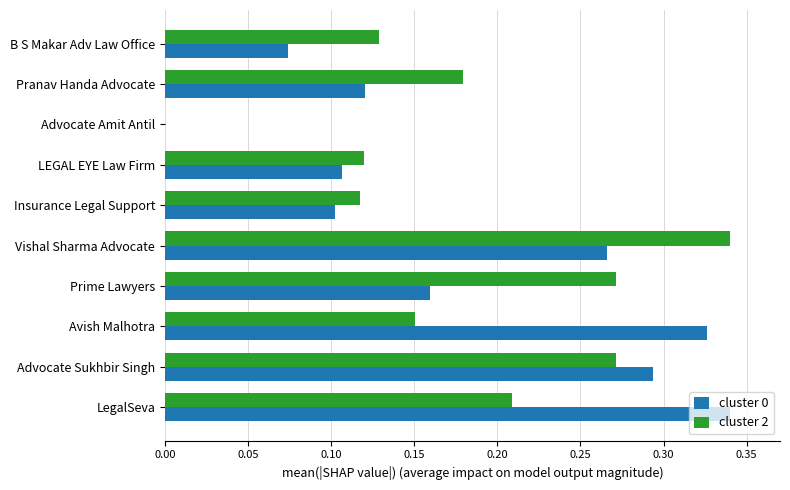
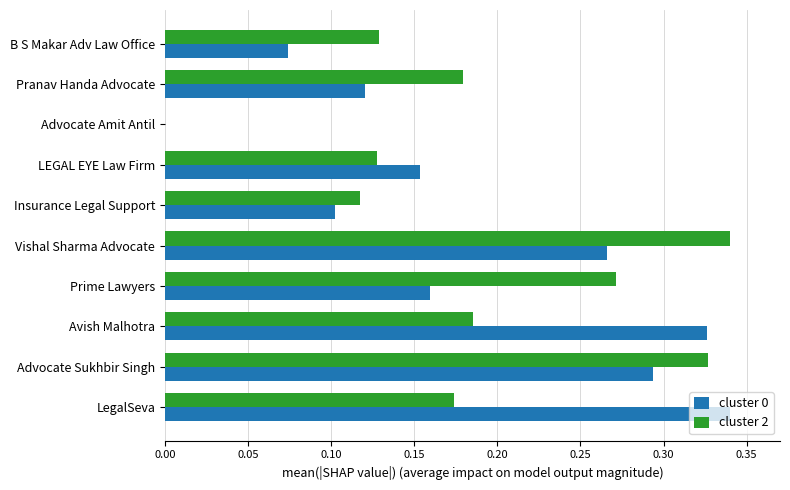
  {
    "cluster 0": {
      "B S Makar Adv Law Office": 0.074,
      "Pranav Handa Advocate": 0.120,
      "Advocate Amit Antil": 0.000,
-     "LEGAL EYE Law Firm": 0.106,
+     "LEGAL EYE Law Firm": 0.154,
      "Insurance Legal Support": 0.102,
      "Vishal Sharma Advocate": 0.266,
      "Prime Lawyers": 0.160,
      "Avish Malhotra": 0.326,
      "Advocate Sukhbir Singh": 0.294
    },
    "cluster 2": {
      "B S Makar Adv Law Office": 0.129,
      "Pranav Handa Advocate": 0.180,
      "Advocate Amit Antil": 0.000,
-     "LEGAL EYE Law Firm": 0.120,
+     "LEGAL EYE Law Firm": 0.128,
      "Insurance Legal Support": 0.117,
      "Vishal Sharma Advocate": 0.340,
      "Prime Lawyers": 0.271,
-     "Avish Malhotra": 0.150,
-     "Advocate Sukhbir Singh": 0.271,
-     "LegalSeva": 0.209
+     "Avish Malhotra": 0.185,
+     "Advocate Sukhbir Singh": 0.326,
+     "LegalSeva": 0.174
    }
  }
